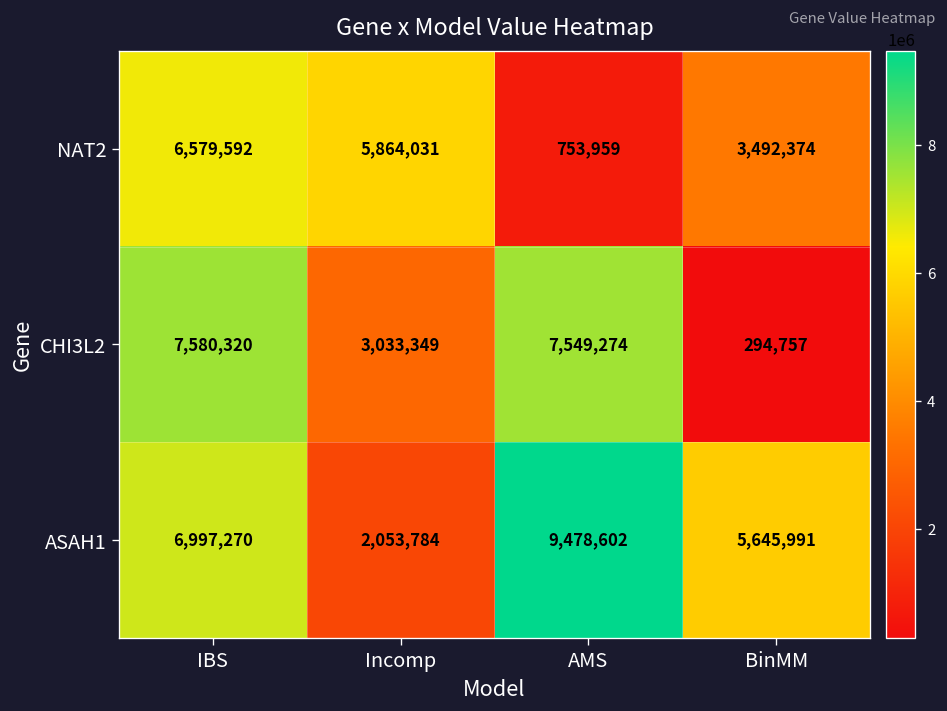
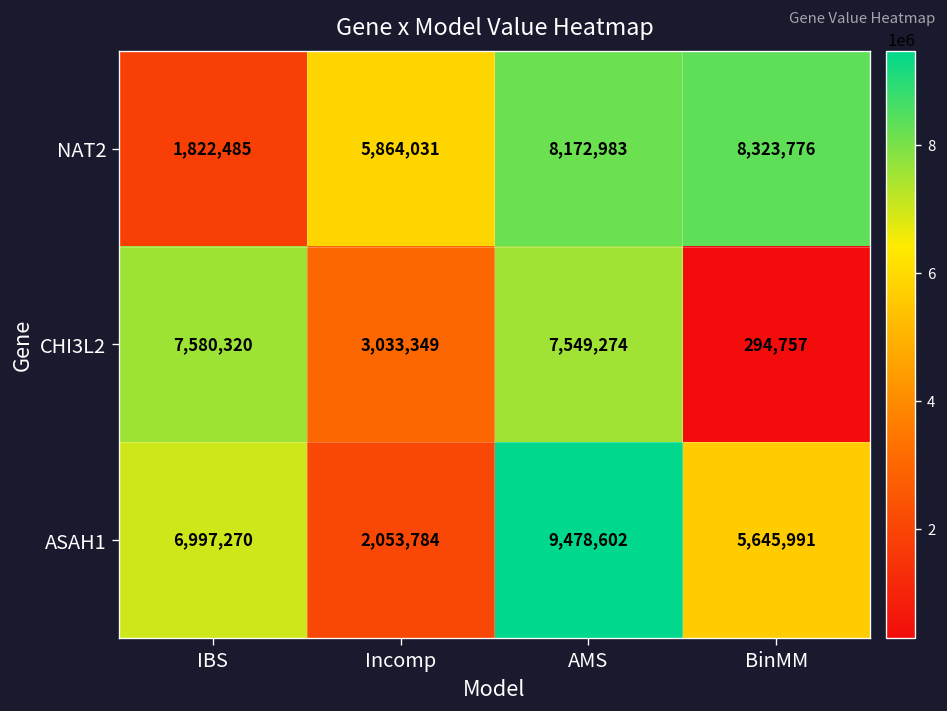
  {
    "NAT2": {
-     "IBS": "6,579,592",
+     "IBS": "1,822,485",
      "Incomp": "5,864,031",
-     "AMS": "753,959",
-     "BinMM": "3,492,374"
+     "AMS": "8,172,983",
+     "BinMM": "8,323,776"
    },
    "CHI3L2": {
      "IBS": "7,580,320",
      "Incomp": "3,033,349",
      "AMS": "7,549,274",
      "BinMM": "294,757"
    },
    "ASAH1": {
      "IBS": "6,997,270",
      "Incomp": "2,053,784",
      "AMS": "9,478,602",
      "BinMM": "5,645,991"
    }
  }
